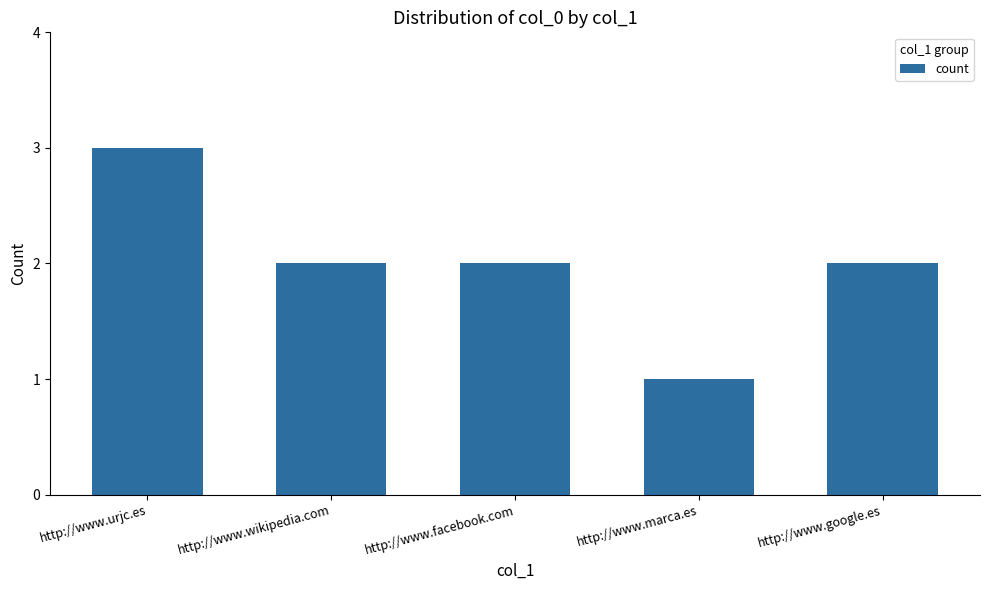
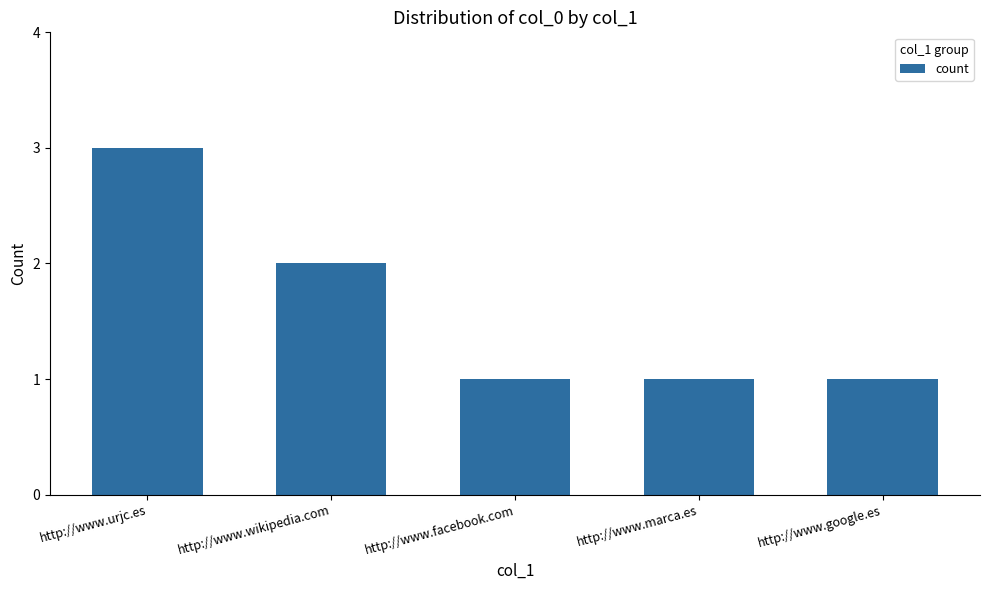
  {
    "http://www.urjc.es": 3,
    "http://www.wikipedia.com": 2,
-   "http://www.facebook.com": 2,
+   "http://www.facebook.com": 1,
    "http://www.marca.es": 1,
-   "http://www.google.es": 2
+   "http://www.google.es": 1
  }
